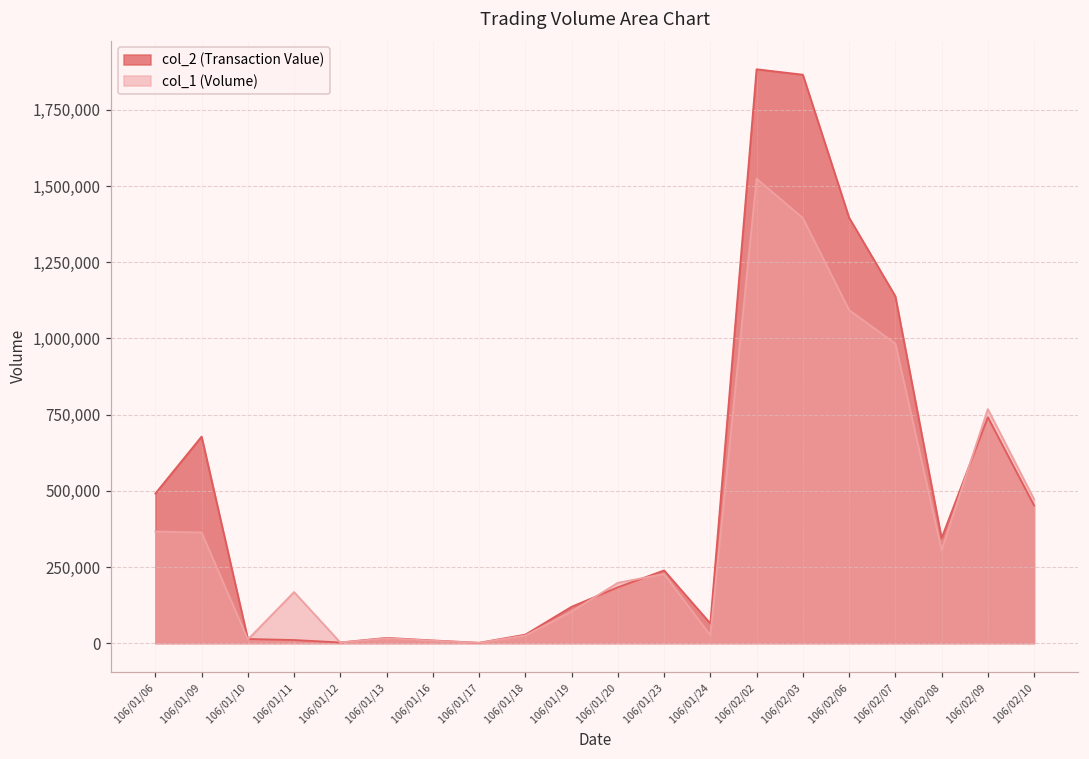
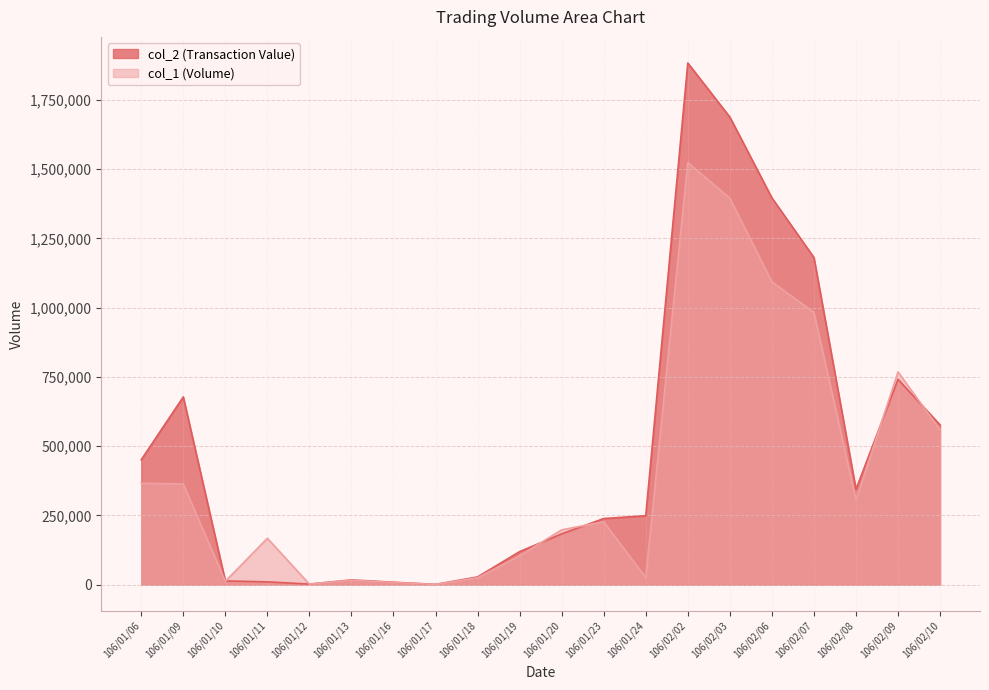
  {
    "col_2 (Transaction Value)": {
-     "106/01/06": "490,000",
+     "106/01/06": "450,000",
      "106/01/09": "680,000",
      "106/01/11": "10,000",
      "106/01/19": "120,000",
      "106/01/20": "180,000",
      "106/01/23": "240,000",
-     "106/01/24": "60,000",
+     "106/01/24": "250,000",
      "106/02/02": "1,880,000",
-     "106/02/03": "1,870,000",
+     "106/02/03": "1,690,000",
      "106/02/06": "1,400,000",
-     "106/02/07": "1,140,000",
+     "106/02/07": "1,180,000",
      "106/02/08": "340,000",
      "106/02/09": "740,000",
-     "106/02/10": "450,000"
+     "106/02/10": "580,000"
    },
    "col_1 (Volume)": {
      "106/01/06": "370,000",
      "106/01/09": "360,000",
      "106/01/11": "170,000",
      "106/01/19": "100,000",
      "106/01/20": "200,000",
      "106/01/23": "230,000",
      "106/01/24": "30,000",
      "106/02/02": "1,520,000",
      "106/02/03": "1,400,000",
      "106/02/06": "1,090,000",
      "106/02/07": "980,000",
      "106/02/08": "310,000",
      "106/02/09": "770,000",
-     "106/02/10": "470,000"
+     "106/02/10": "560,000"
    }
  }
